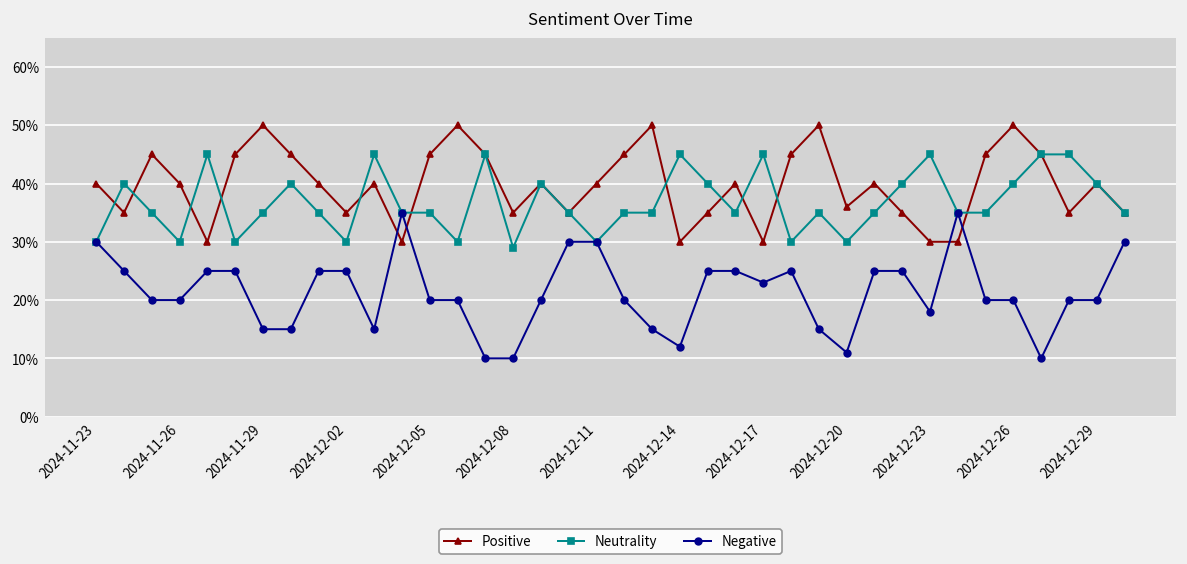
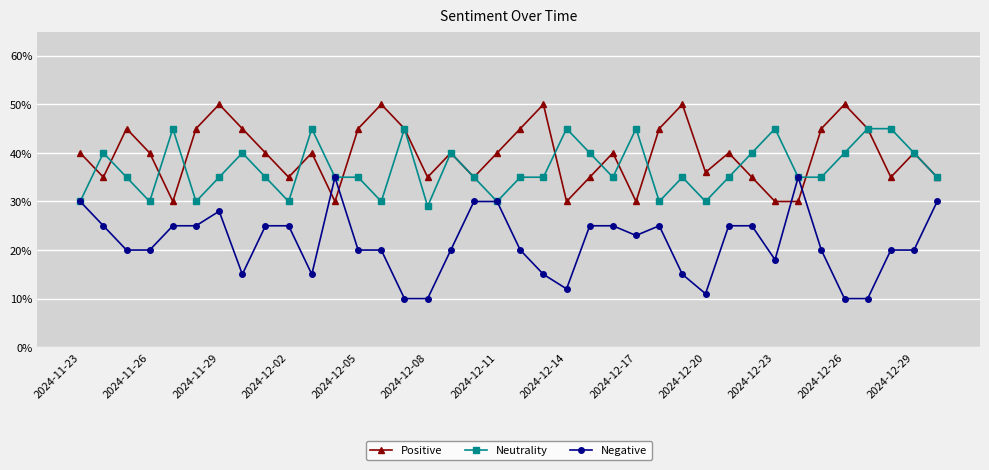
  {
    "Positive": {
      "2024-11-23": "40%",
      "2024-11-26": "40%",
      "2024-11-29": "50%",
      "2024-12-02": "35%",
      "2024-12-05": "45%",
      "2024-12-08": "35%",
      "2024-12-11": "40%",
      "2024-12-14": "30%",
      "2024-12-17": "30%",
      "2024-12-20": "36%",
      "2024-12-23": "30%",
      "2024-12-26": "50%"
    },
    "Neutrality": {
      "2024-11-26": "30%",
      "2024-11-29": "35%",
      "2024-12-02": "30%",
      "2024-12-05": "35%",
      "2024-12-08": "29%",
      "2024-12-14": "45%",
      "2024-12-17": "45%",
      "2024-12-20": "30%",
      "2024-12-23": "45%",
      "2024-12-26": "40%"
    },
    "Negative": {
      "2024-11-26": "20%",
-     "2024-11-29": "15%",
+     "2024-11-29": "28%",
      "2024-12-02": "25%",
      "2024-12-05": "20%",
      "2024-12-08": "10%",
      "2024-12-14": "12%",
      "2024-12-17": "23%",
      "2024-12-20": "11%",
      "2024-12-23": "18%",
-     "2024-12-26": "20%",
+     "2024-12-26": "10%",
      "2024-12-29": "20%"
    }
  }
